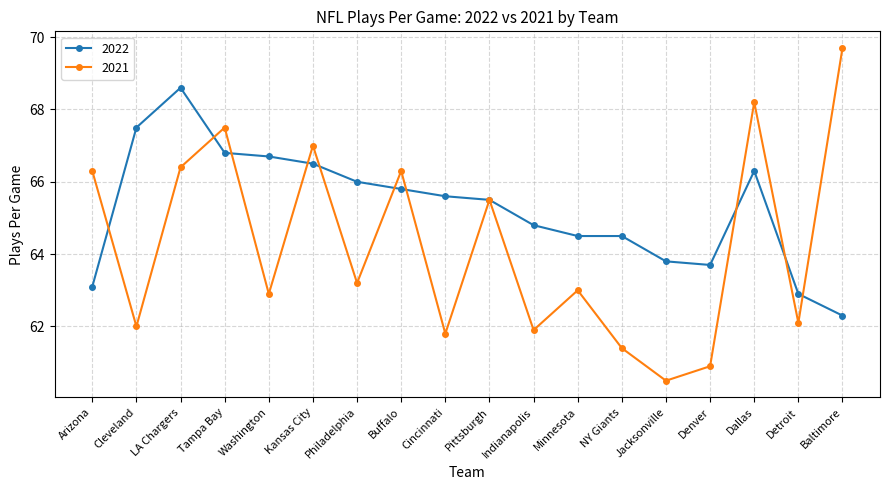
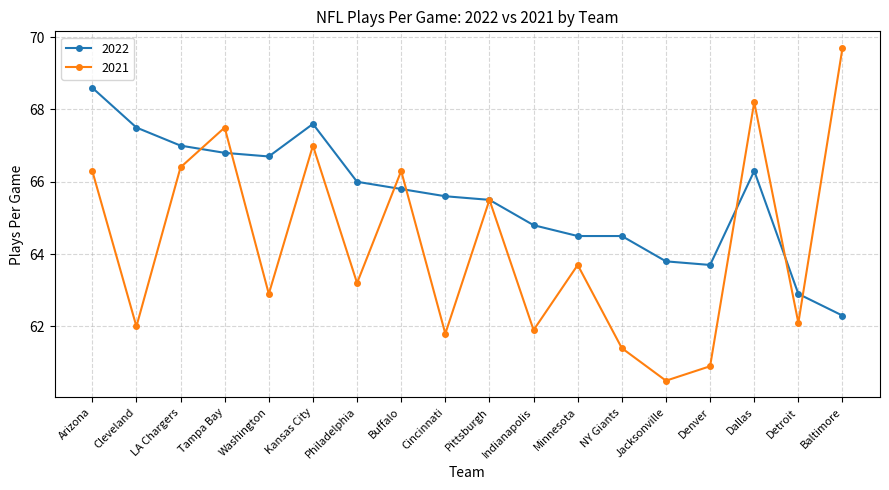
  {
    "2022": {
-     "Arizona": 63.1,
+     "Arizona": 68.6,
      "Cleveland": 67.5,
-     "LA Chargers": 68.6,
+     "LA Chargers": 67.0,
      "Tampa Bay": 66.8,
      "Washington": 66.7,
-     "Kansas City": 66.5,
+     "Kansas City": 67.6,
      "Philadelphia": 66.0,
      "Buffalo": 65.8,
      "Cincinnati": 65.6,
      "Indianapolis": 64.8,
      "Minnesota": 64.5,
      "NY Giants": 64.5,
      "Jacksonville": 63.8,
      "Denver": 63.7,
      "Dallas": 66.3,
      "Detroit": 62.9,
      "Baltimore": 62.3
    },
    "2021": {
      "Arizona": 66.3,
      "Cleveland": 62.0,
      "LA Chargers": 66.4,
      "Tampa Bay": 67.5,
      "Washington": 62.9,
      "Kansas City": 67.0,
      "Philadelphia": 63.2,
      "Buffalo": 66.3,
      "Cincinnati": 61.8,
      "Indianapolis": 61.9,
-     "Minnesota": 63.0,
+     "Minnesota": 63.7,
      "NY Giants": 61.4,
      "Jacksonville": 60.5,
      "Denver": 60.9,
      "Dallas": 68.2,
      "Detroit": 62.1,
      "Baltimore": 69.7
    }
  }
